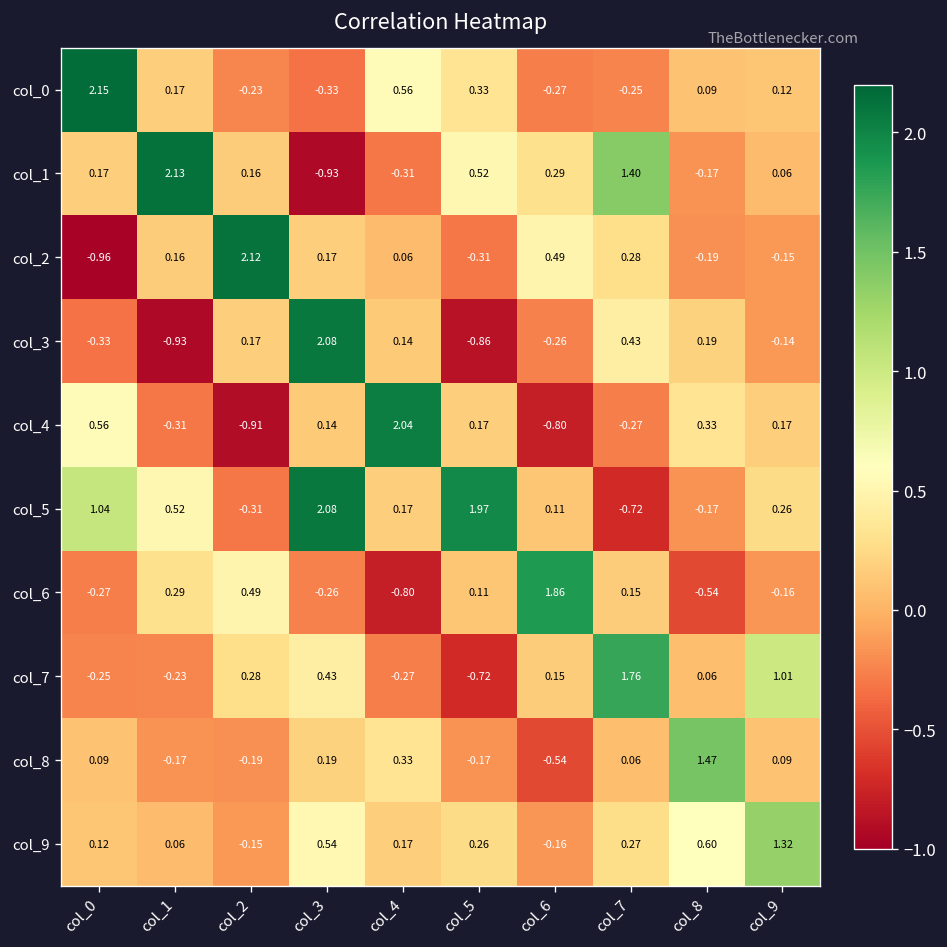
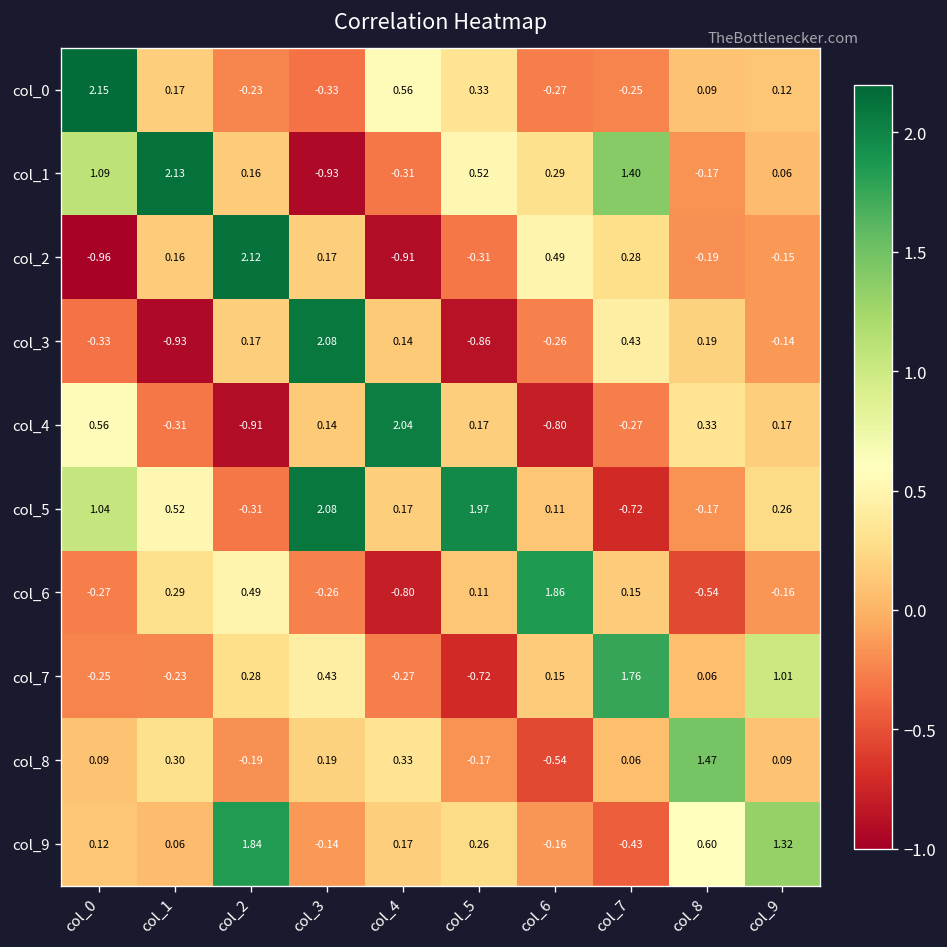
  {
    "col_0": {
      "col_0": 2.15,
      "col_1": 0.17,
      "col_2": -0.23,
      "col_3": -0.33,
      "col_4": 0.56,
      "col_5": 0.33,
      "col_6": -0.27,
      "col_7": -0.25,
      "col_8": 0.09,
      "col_9": 0.12
    },
    "col_1": {
-     "col_0": 0.17,
+     "col_0": 1.09,
      "col_1": 2.13,
      "col_2": 0.16,
      "col_3": -0.93,
      "col_4": -0.31,
      "col_5": 0.52,
      "col_6": 0.29,
      "col_7": 1.40,
      "col_8": -0.17,
      "col_9": 0.06
    },
    "col_2": {
      "col_0": -0.96,
      "col_1": 0.16,
      "col_2": 2.12,
      "col_3": 0.17,
-     "col_4": 0.06,
+     "col_4": -0.91,
      "col_5": -0.31,
      "col_6": 0.49,
      "col_7": 0.28,
      "col_8": -0.19,
      "col_9": -0.15
    },
    "col_3": {
      "col_0": -0.33,
      "col_1": -0.93,
      "col_2": 0.17,
      "col_3": 2.08,
      "col_4": 0.14,
      "col_5": -0.86,
      "col_6": -0.26,
      "col_7": 0.43,
      "col_8": 0.19,
      "col_9": -0.14
    },
    "col_4": {
      "col_0": 0.56,
      "col_1": -0.31,
      "col_2": -0.91,
      "col_3": 0.14,
      "col_4": 2.04,
      "col_5": 0.17,
      "col_6": -0.80,
      "col_7": -0.27,
      "col_8": 0.33,
      "col_9": 0.17
    },
    "col_5": {
      "col_0": 1.04,
      "col_1": 0.52,
      "col_2": -0.31,
      "col_3": 2.08,
      "col_4": 0.17,
      "col_5": 1.97,
      "col_6": 0.11,
      "col_7": -0.72,
      "col_8": -0.17,
      "col_9": 0.26
    },
    "col_6": {
      "col_0": -0.27,
      "col_1": 0.29,
      "col_2": 0.49,
      "col_3": -0.26,
      "col_4": -0.80,
      "col_5": 0.11,
      "col_6": 1.86,
      "col_7": 0.15,
      "col_8": -0.54,
      "col_9": -0.16
    },
    "col_7": {
      "col_0": -0.25,
      "col_1": -0.23,
      "col_2": 0.28,
      "col_3": 0.43,
      "col_4": -0.27,
      "col_5": -0.72,
      "col_6": 0.15,
      "col_7": 1.76,
      "col_8": 0.06,
      "col_9": 1.01
    },
    "col_8": {
      "col_0": 0.09,
-     "col_1": -0.17,
+     "col_1": 0.30,
      "col_2": -0.19,
      "col_3": 0.19,
      "col_4": 0.33,
      "col_5": -0.17,
      "col_6": -0.54,
      "col_7": 0.06,
      "col_8": 1.47,
      "col_9": 0.09
    },
    "col_9": {
      "col_0": 0.12,
      "col_1": 0.06,
-     "col_2": -0.15,
-     "col_3": 0.54,
+     "col_2": 1.84,
+     "col_3": -0.14,
      "col_4": 0.17,
      "col_5": 0.26,
      "col_6": -0.16,
-     "col_7": 0.27,
+     "col_7": -0.43,
      "col_8": 0.60,
      "col_9": 1.32
    }
  }
